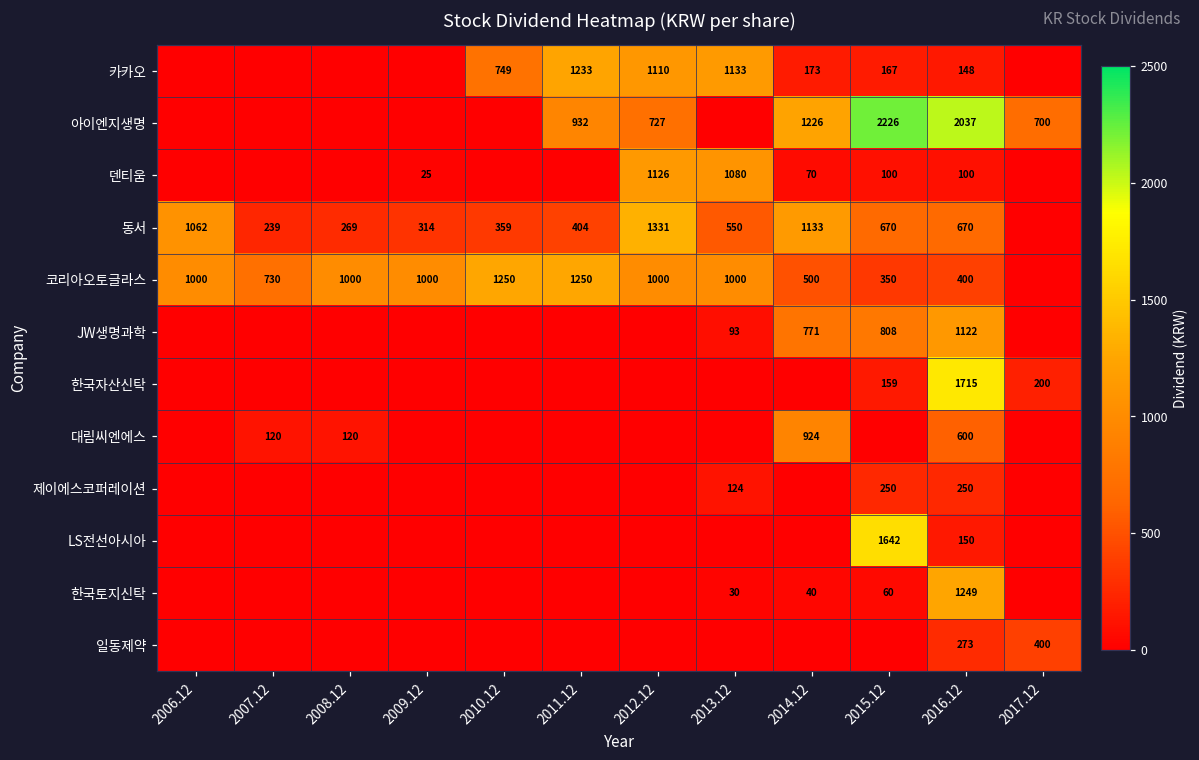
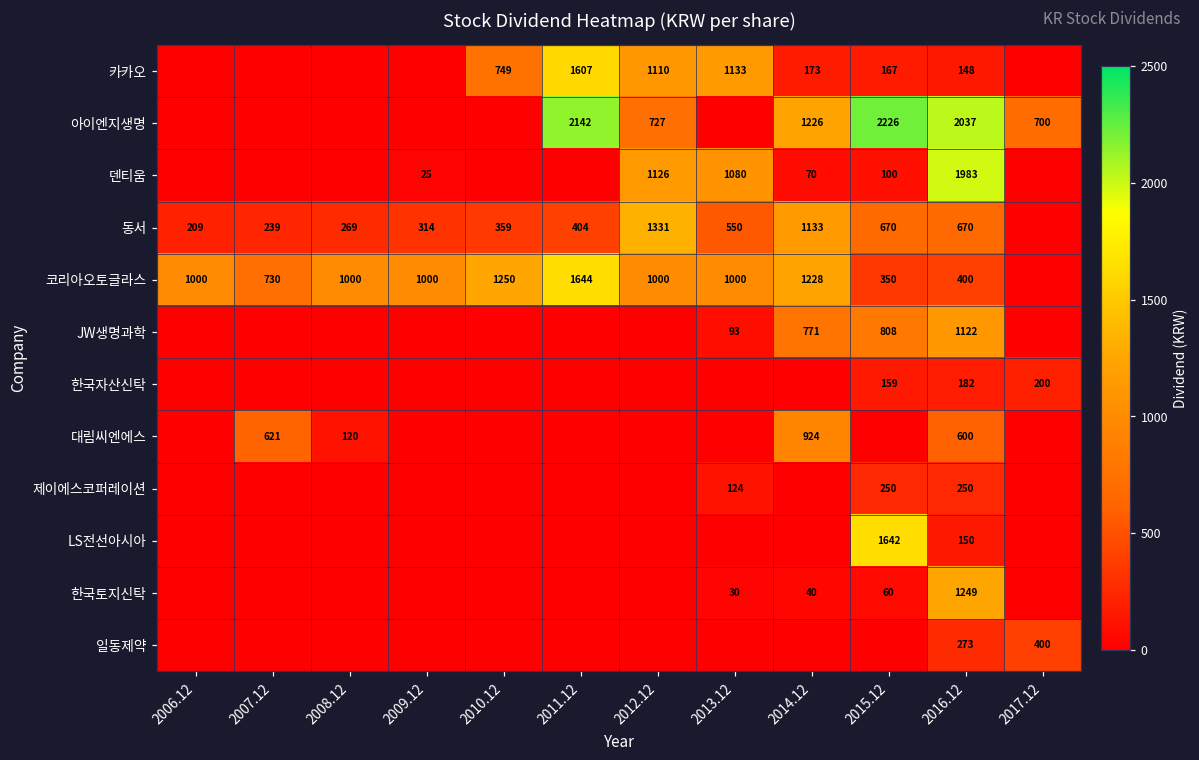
  {
    "카카오": {
      "2010.12": 749,
-     "2011.12": 1233,
+     "2011.12": 1607,
      "2012.12": 1110,
      "2013.12": 1133,
      "2014.12": 173,
      "2015.12": 167,
      "2016.12": 148
    },
    "아이엔지생명": {
-     "2011.12": 932,
+     "2011.12": 2142,
      "2012.12": 727,
      "2014.12": 1226,
      "2015.12": 2226,
      "2016.12": 2037,
      "2017.12": 700
    },
    "덴티움": {
      "2009.12": 25,
      "2012.12": 1126,
      "2013.12": 1080,
      "2014.12": 70,
      "2015.12": 100,
-     "2016.12": 100
+     "2016.12": 1983
    },
    "동서": {
-     "2006.12": 1062,
+     "2006.12": 209,
      "2007.12": 239,
      "2008.12": 269,
      "2009.12": 314,
      "2010.12": 359,
      "2011.12": 404,
      "2012.12": 1331,
      "2013.12": 550,
      "2014.12": 1133,
      "2015.12": 670,
      "2016.12": 670
    },
    "코리아오토글라스": {
      "2006.12": 1000,
      "2007.12": 730,
      "2008.12": 1000,
      "2009.12": 1000,
      "2010.12": 1250,
-     "2011.12": 1250,
+     "2011.12": 1644,
      "2012.12": 1000,
      "2013.12": 1000,
-     "2014.12": 500,
+     "2014.12": 1228,
      "2015.12": 350,
      "2016.12": 400
    },
    "JW생명과학": {
      "2013.12": 93,
      "2014.12": 771,
      "2015.12": 808,
      "2016.12": 1122
    },
    "한국자산신탁": {
      "2015.12": 159,
-     "2016.12": 1715,
+     "2016.12": 182,
      "2017.12": 200
    },
    "대림씨엔에스": {
-     "2007.12": 120,
+     "2007.12": 621,
      "2008.12": 120,
      "2014.12": 924,
      "2016.12": 600
    },
    "제이에스코퍼레이션": {
      "2013.12": 124,
      "2015.12": 250,
      "2016.12": 250
    },
    "LS전선아시아": {
      "2015.12": 1642,
      "2016.12": 150
    },
    "한국토지신탁": {
      "2013.12": 30,
      "2014.12": 40,
      "2015.12": 60,
      "2016.12": 1249
    },
    "일동제약": {
      "2016.12": 273,
      "2017.12": 400
    }
  }
